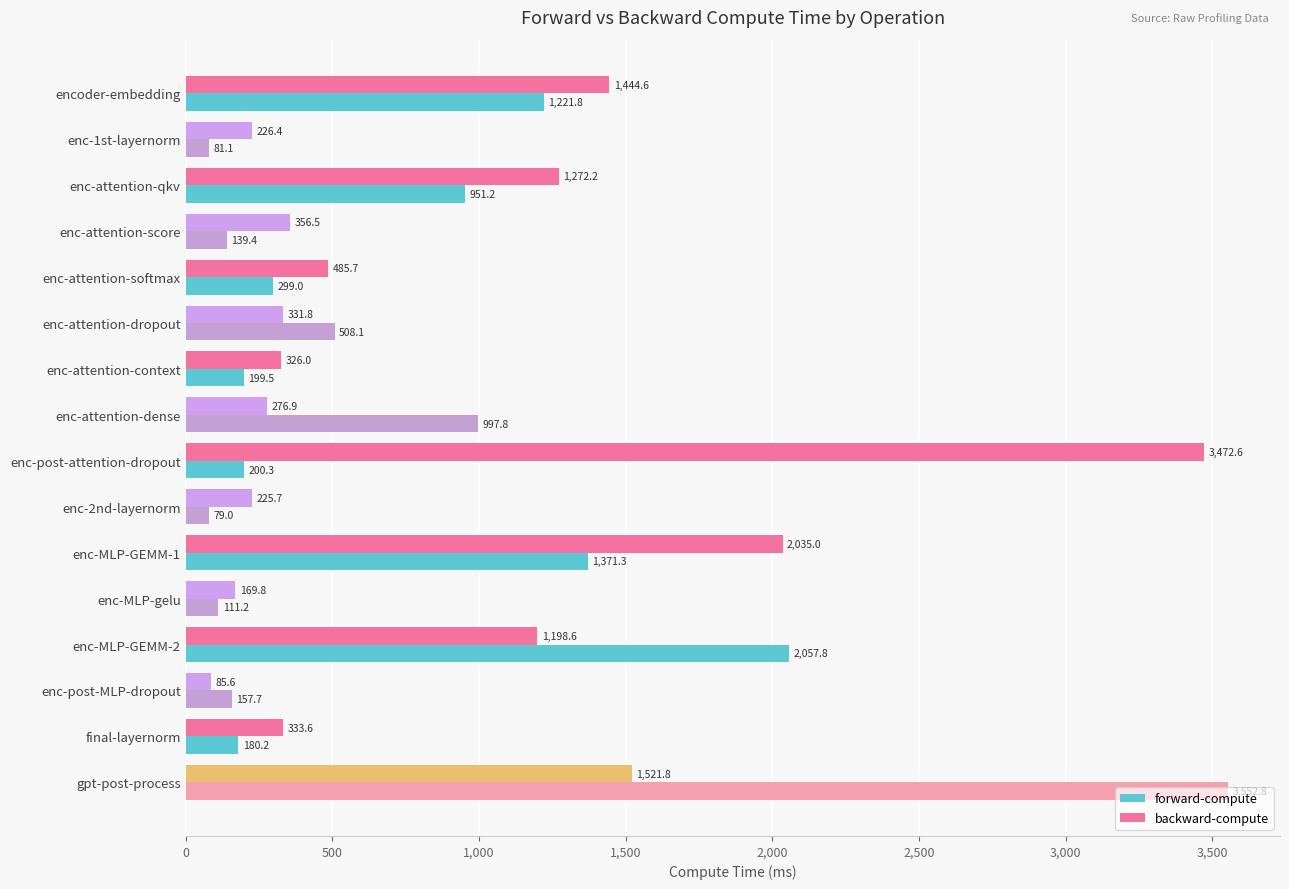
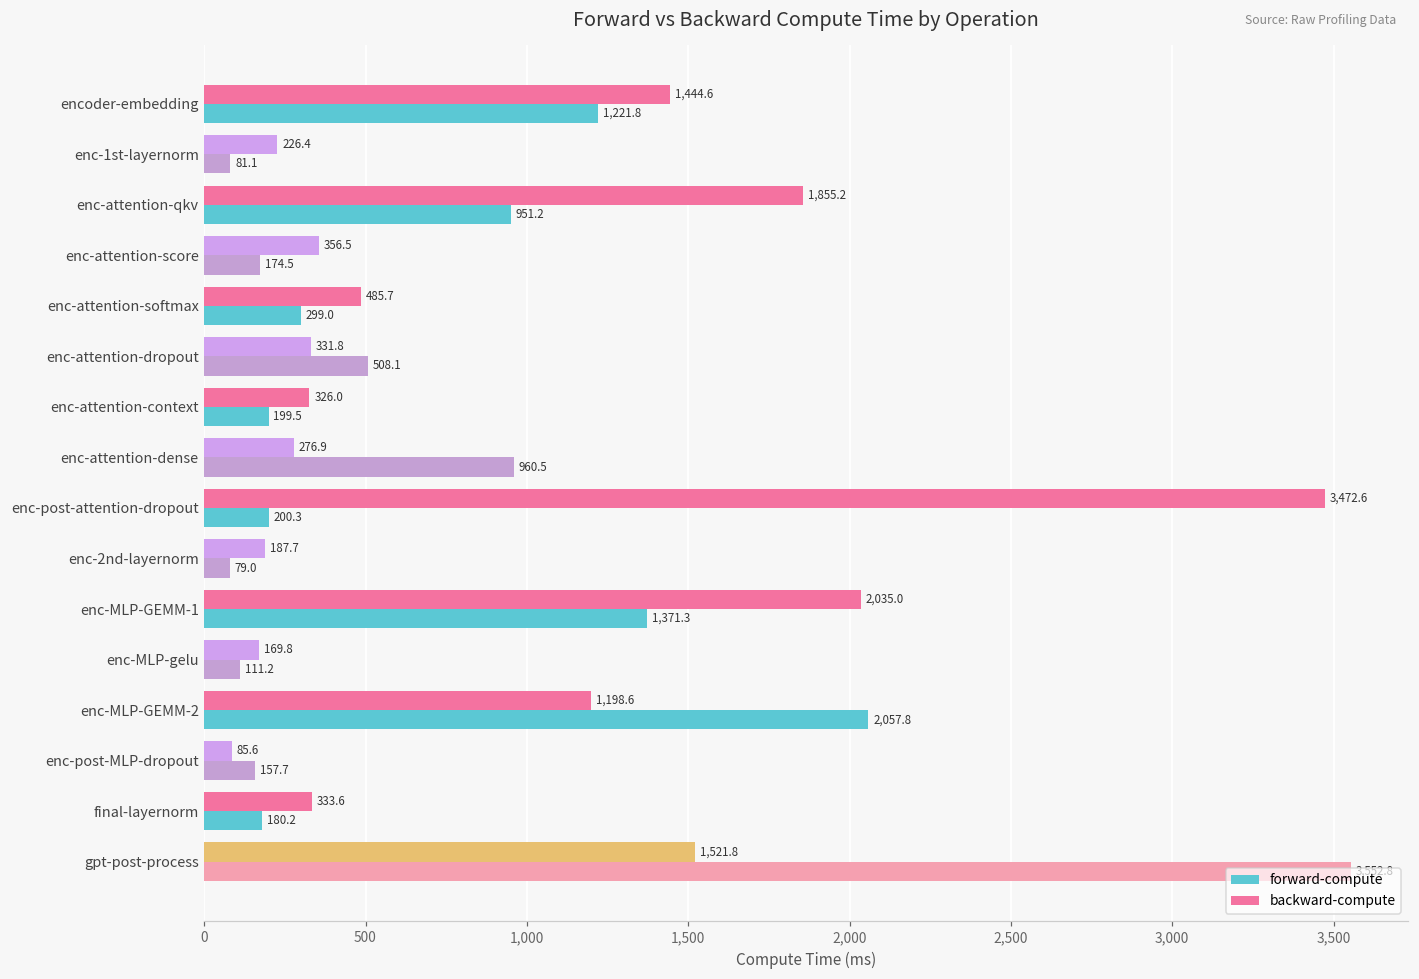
  {
    "forward-compute": {
      "encoder-embedding": "1,221.8",
      "enc-1st-layernorm": "81.1",
      "enc-attention-qkv": "951.2",
-     "enc-attention-score": "139.4",
+     "enc-attention-score": "174.5",
      "enc-attention-softmax": "299.0",
      "enc-attention-dropout": "508.1",
      "enc-attention-context": "199.5",
-     "enc-attention-dense": "997.8",
+     "enc-attention-dense": "960.5",
      "enc-post-attention-dropout": "200.3",
      "enc-2nd-layernorm": "79.0",
      "enc-MLP-GEMM-1": "1,371.3",
      "enc-MLP-gelu": "111.2",
      "enc-MLP-GEMM-2": "2,057.8",
      "enc-post-MLP-dropout": "157.7",
      "final-layernorm": "180.2"
    },
    "backward-compute": {
      "encoder-embedding": "1,444.6",
      "enc-1st-layernorm": "226.4",
-     "enc-attention-qkv": "1,272.2",
+     "enc-attention-qkv": "1,855.2",
      "enc-attention-score": "356.5",
      "enc-attention-softmax": "485.7",
      "enc-attention-dropout": "331.8",
      "enc-attention-context": "326.0",
      "enc-attention-dense": "276.9",
      "enc-post-attention-dropout": "3,472.6",
-     "enc-2nd-layernorm": "225.7",
+     "enc-2nd-layernorm": "187.7",
      "enc-MLP-GEMM-1": "2,035.0",
      "enc-MLP-gelu": "169.8",
      "enc-MLP-GEMM-2": "1,198.6",
      "enc-post-MLP-dropout": "85.6",
      "final-layernorm": "333.6",
      "gpt-post-process": "1,521.8"
    }
  }
